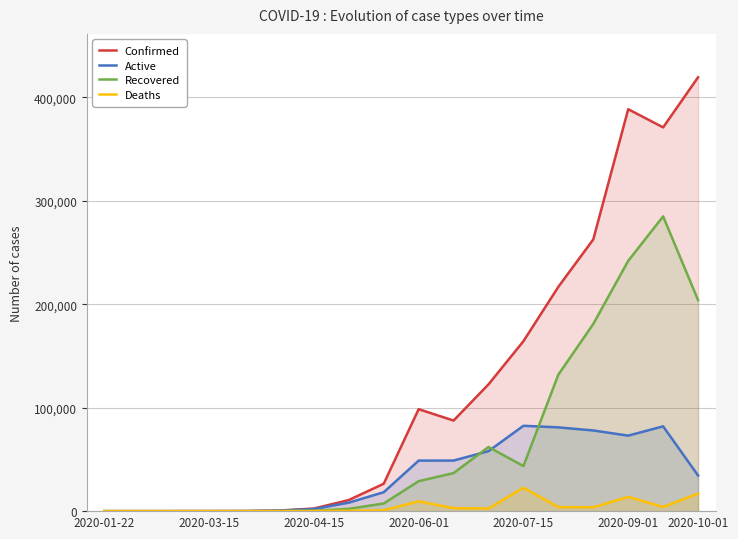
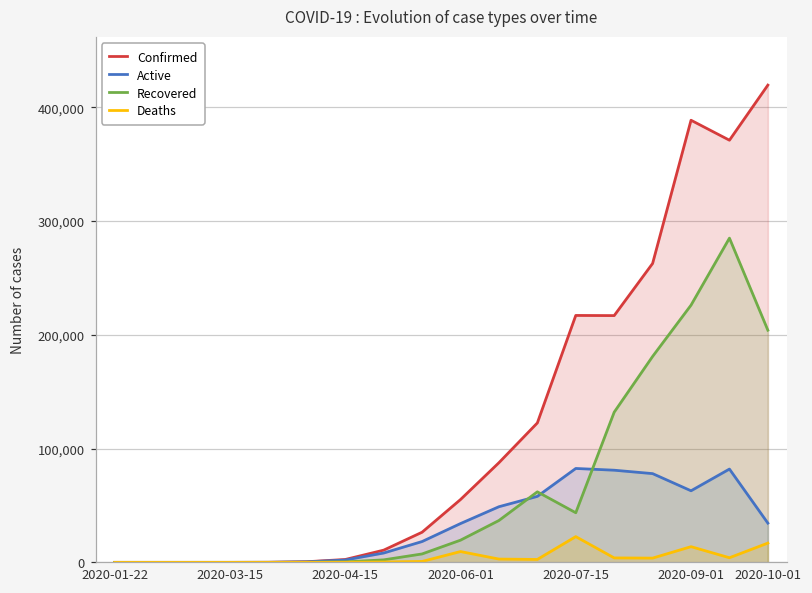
  {
    "Confirmed": {
-     "2020-06-01": "99,000",
-     "2020-07-15": "164,000",
+     "2020-06-01": "55,000",
+     "2020-07-15": "217,000",
      "2020-09-01": "389,000",
      "2020-10-01": "420,000"
    },
    "Active": {
-     "2020-06-01": "49,000",
+     "2020-06-01": "34,000",
      "2020-07-15": "83,000",
-     "2020-09-01": "73,000",
+     "2020-09-01": "63,000",
      "2020-10-01": "34,000"
    },
    "Recovered": {
-     "2020-06-01": "29,000",
+     "2020-06-01": "20,000",
      "2020-07-15": "44,000",
-     "2020-09-01": "242,000",
+     "2020-09-01": "226,000",
      "2020-10-01": "204,000"
    },
    "Deaths": {
      "2020-06-01": "10,000",
      "2020-07-15": "23,000",
      "2020-09-01": "14,000",
      "2020-10-01": "17,000"
    }
  }
